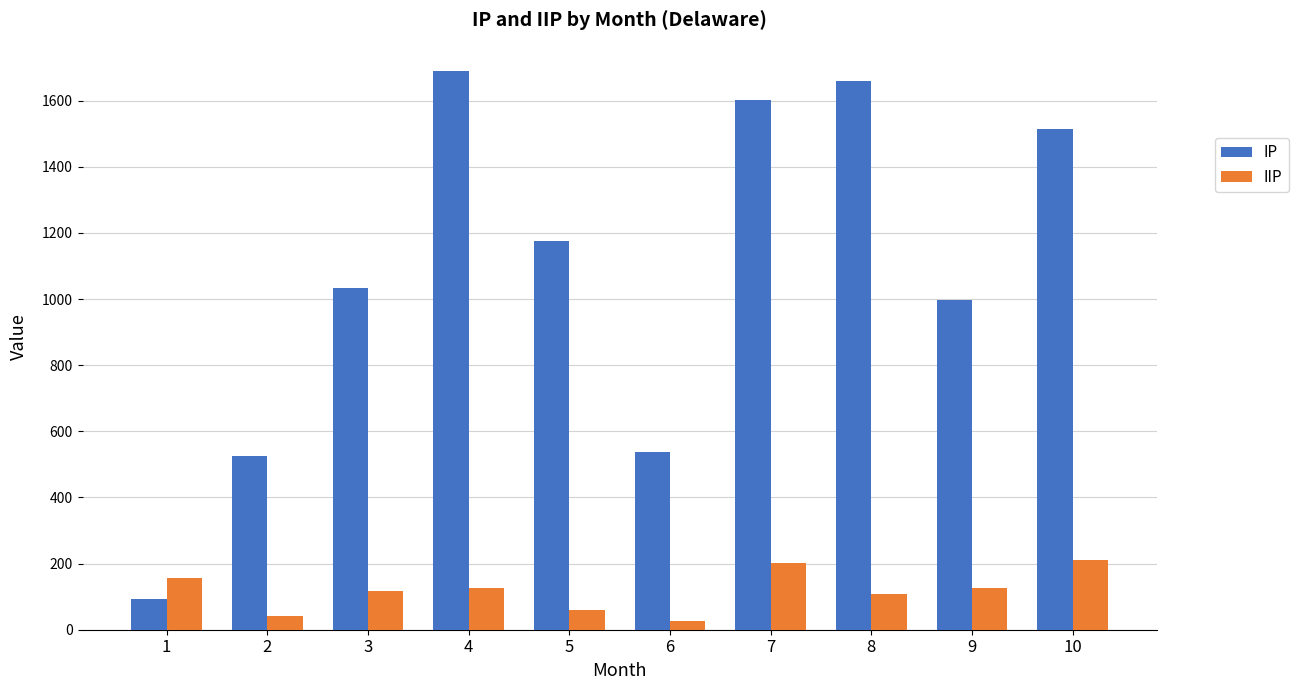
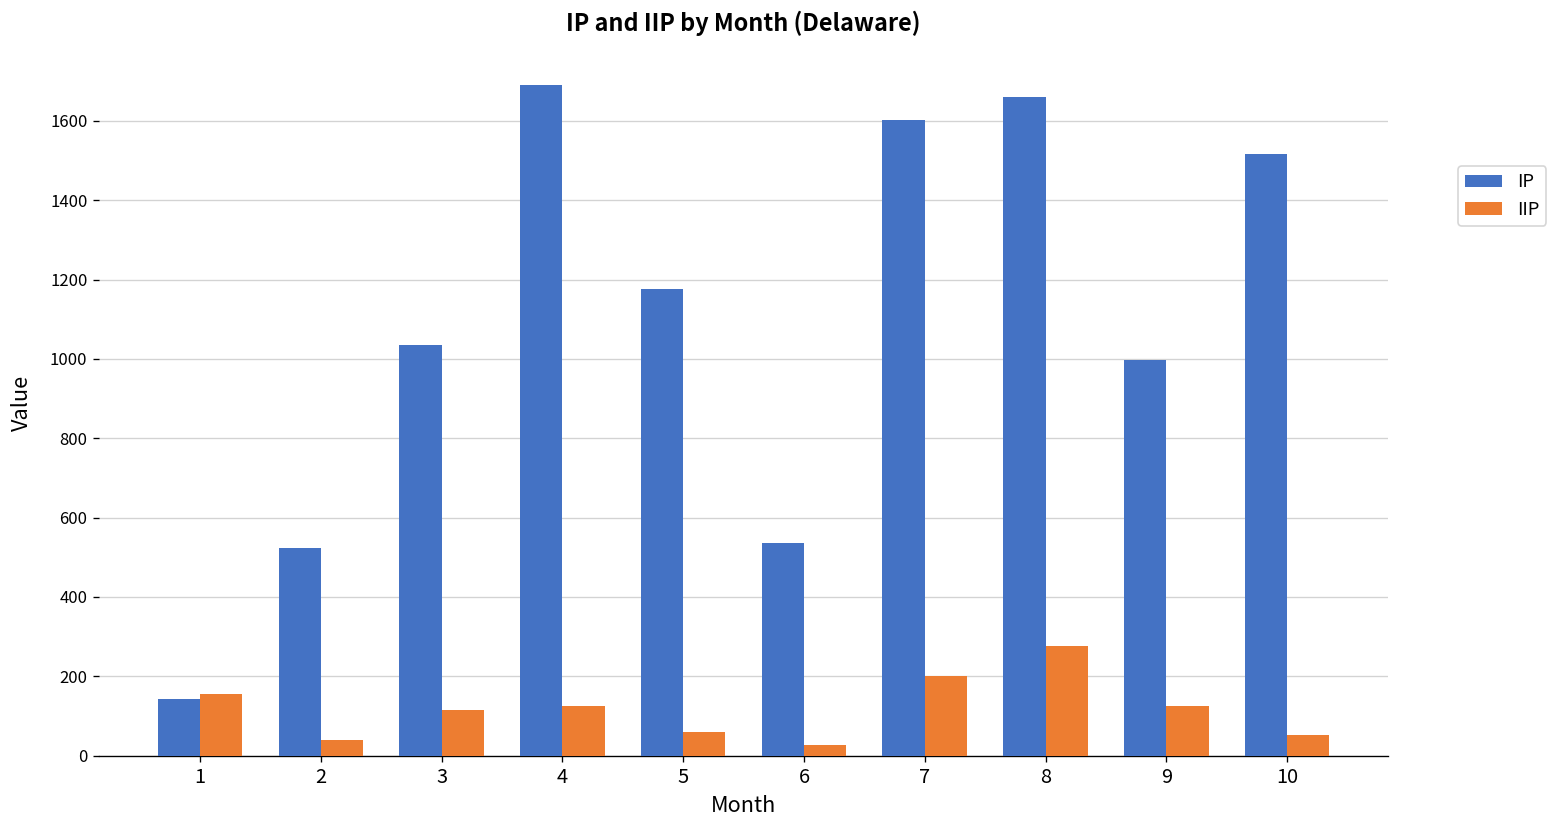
  {
    "IP": {
-     "1": 90,
+     "1": 140,
      "2": 520,
      "3": 1030,
      "4": 1690,
      "5": 1180,
      "6": 540,
      "7": 1600,
      "8": 1660,
      "9": 1000,
      "10": 1520
    },
    "IIP": {
      "1": 150,
      "2": 40,
      "3": 120,
      "4": 120,
      "5": 60,
      "6": 30,
      "7": 200,
-     "8": 110,
+     "8": 280,
      "9": 130,
-     "10": 210
+     "10": 50
    }
  }
